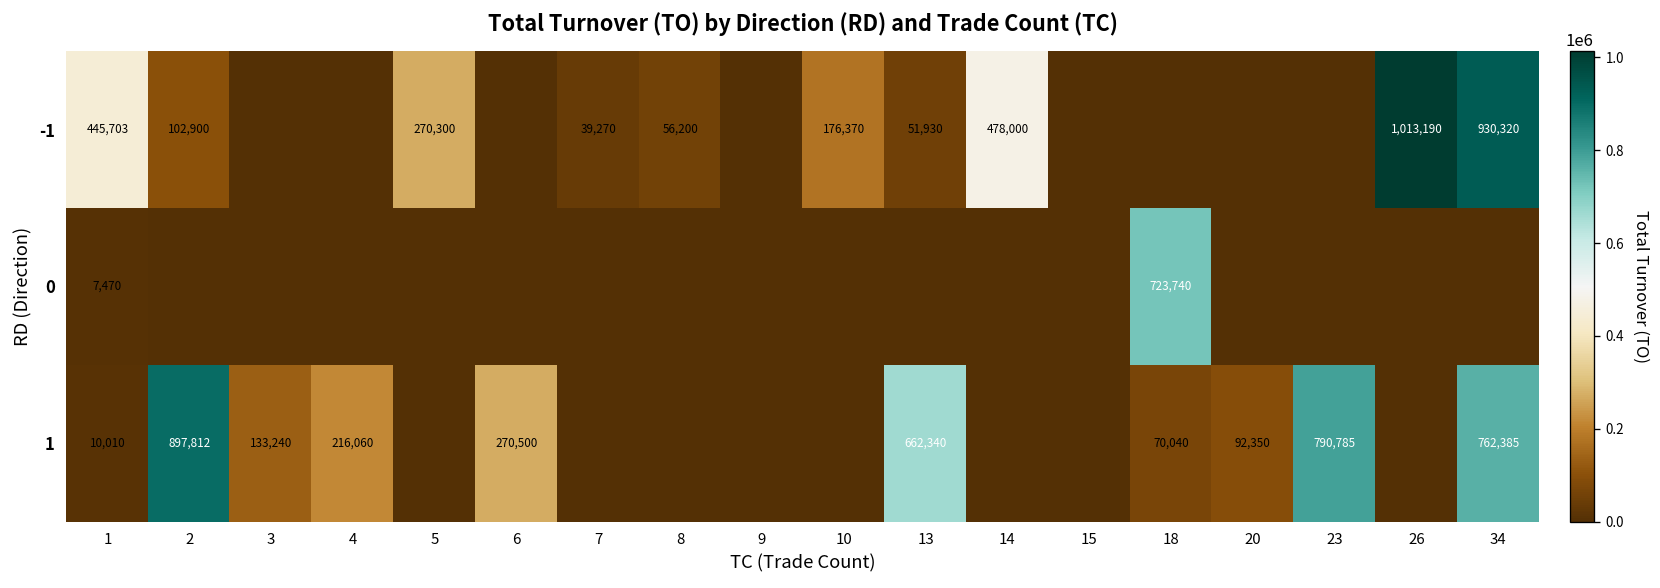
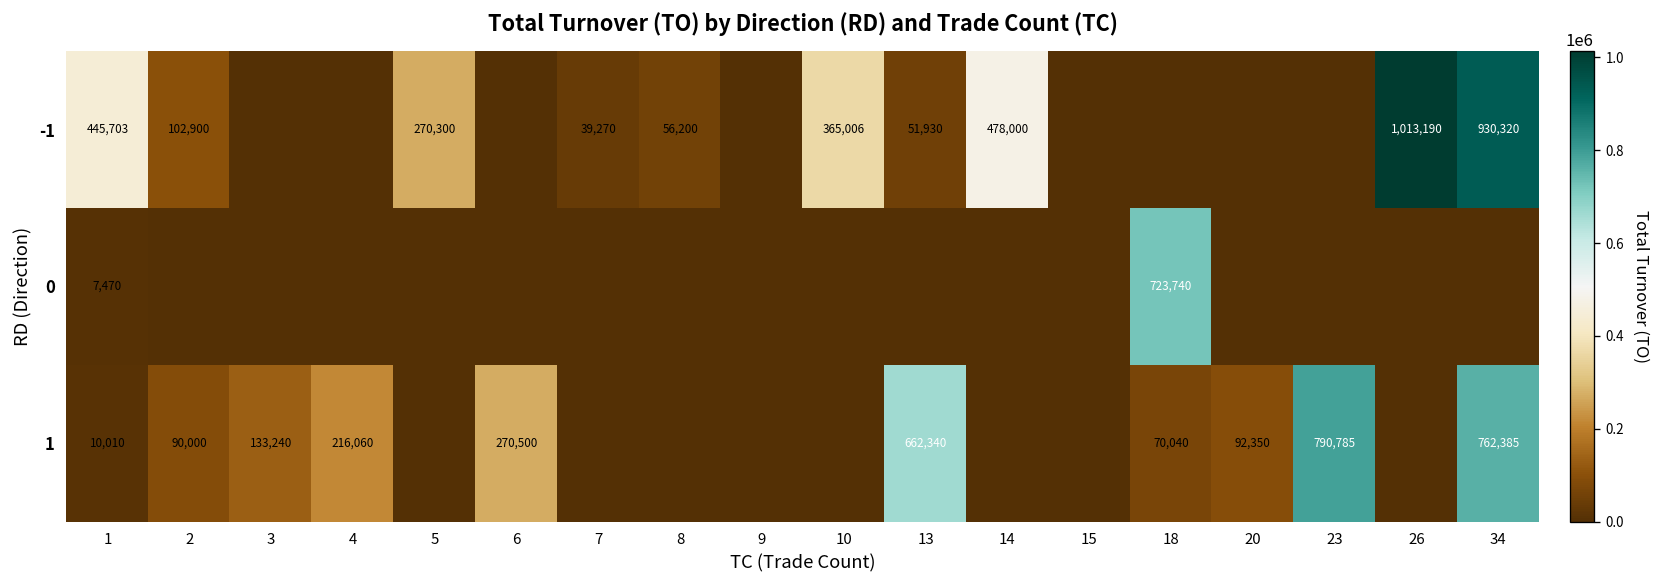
  {
    "-1": {
      "1": "445,703",
      "2": "102,900",
      "5": "270,300",
      "7": "39,270",
      "8": "56,200",
-     "10": "176,370",
+     "10": "365,006",
      "13": "51,930",
      "14": "478,000",
      "26": "1,013,190",
      "34": "930,320"
    },
    "0": {
      "1": "7,470",
      "18": "723,740"
    },
    "1": {
      "1": "10,010",
-     "2": "897,812",
+     "2": "90,000",
      "3": "133,240",
      "4": "216,060",
      "6": "270,500",
      "13": "662,340",
      "18": "70,040",
      "20": "92,350",
      "23": "790,785",
      "34": "762,385"
    }
  }
